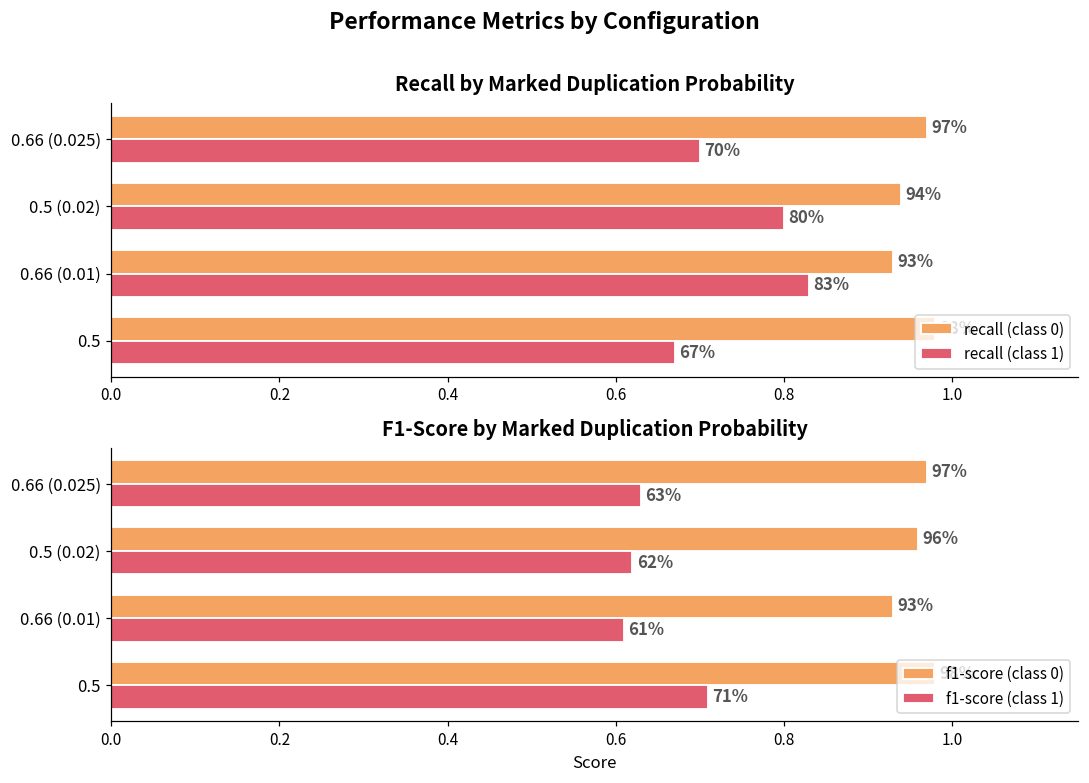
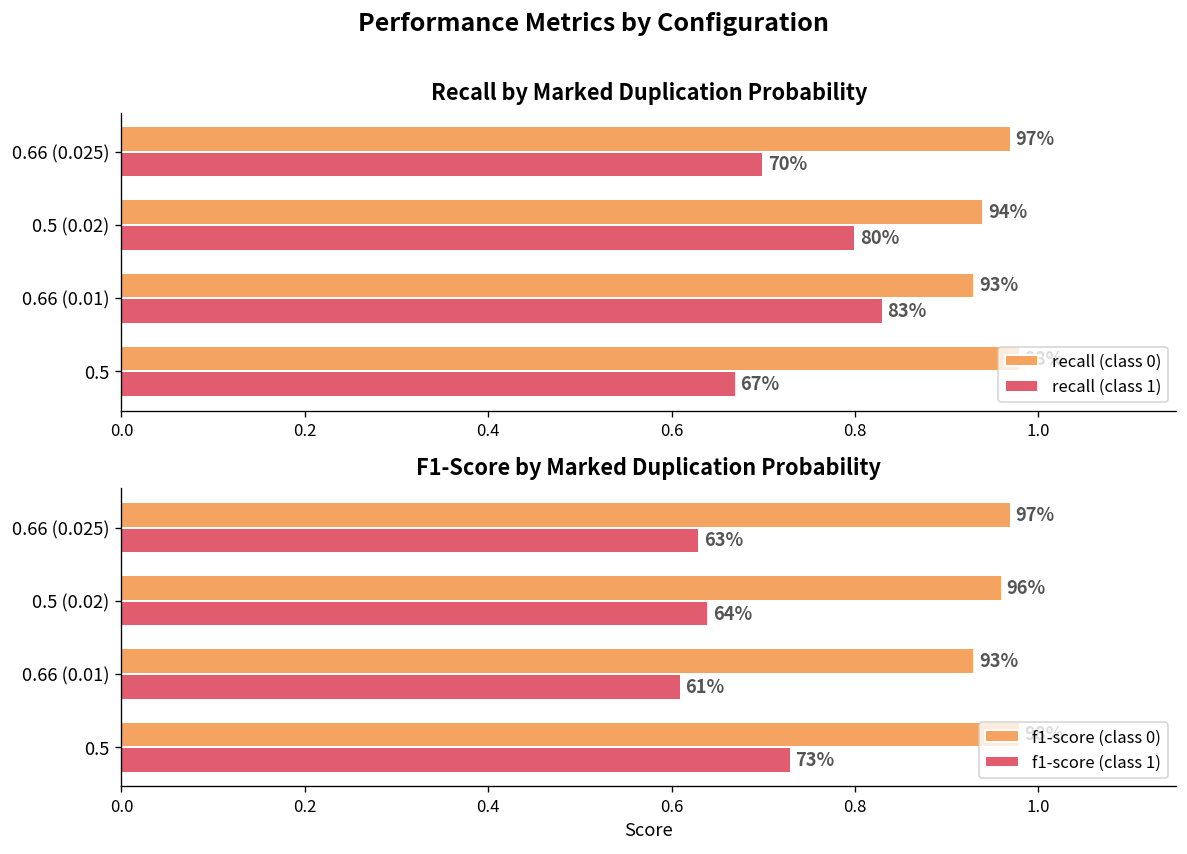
  {
    "Recall by Marked Duplication Probability": {
      "recall (class 0)": {
        "0.66 (0.025)": "97%",
        "0.5 (0.02)": "94%",
        "0.66 (0.01)": "93%"
      },
      "recall (class 1)": {
        "0.66 (0.025)": "70%",
        "0.5 (0.02)": "80%",
        "0.66 (0.01)": "83%",
        "0.5": "67%"
      }
    },
    "F1-Score by Marked Duplication Probability": {
      "f1-score (class 0)": {
        "0.66 (0.025)": "97%",
        "0.5 (0.02)": "96%",
        "0.66 (0.01)": "93%"
      },
      "f1-score (class 1)": {
        "0.66 (0.025)": "63%",
-       "0.5 (0.02)": "62%",
+       "0.5 (0.02)": "64%",
        "0.66 (0.01)": "61%",
-       "0.5": "71%"
+       "0.5": "73%"
      }
    }
  }
